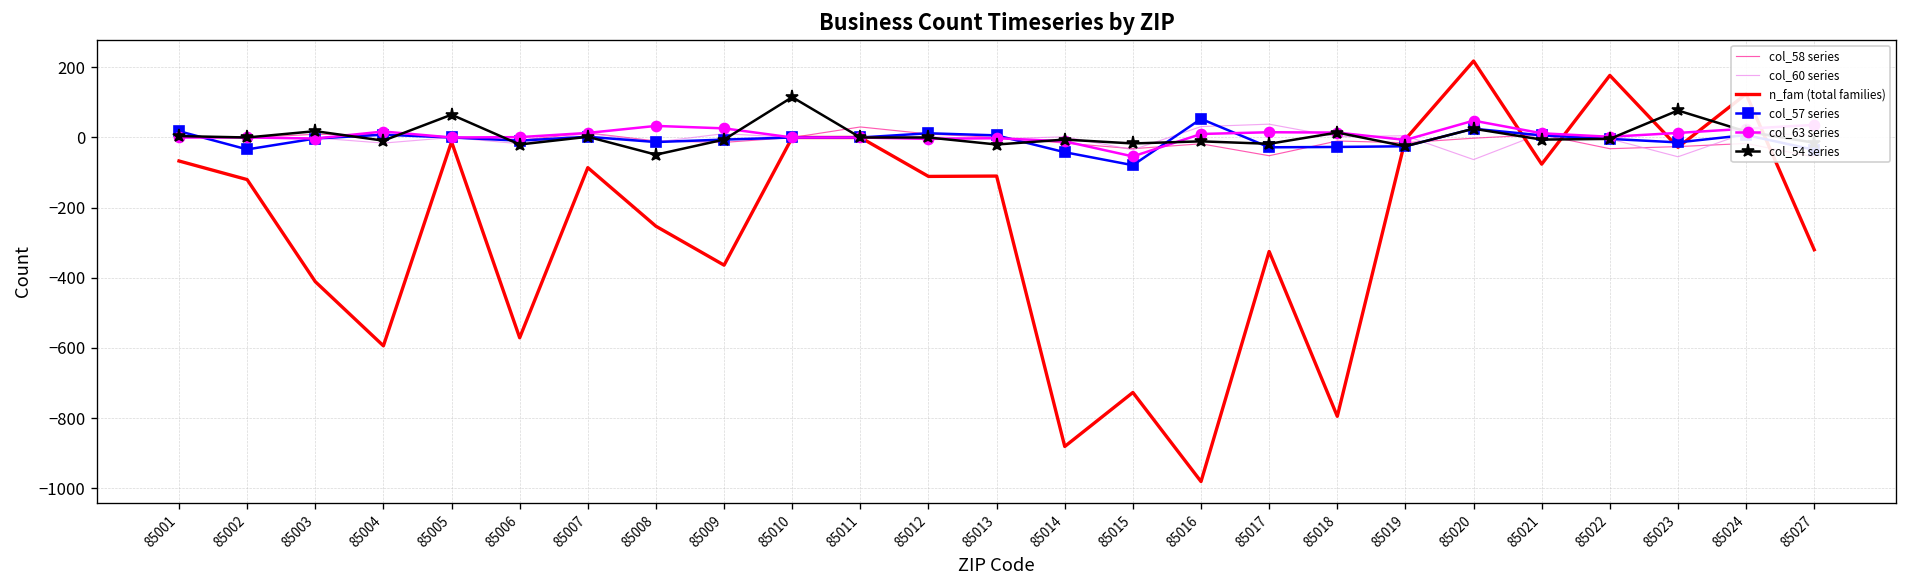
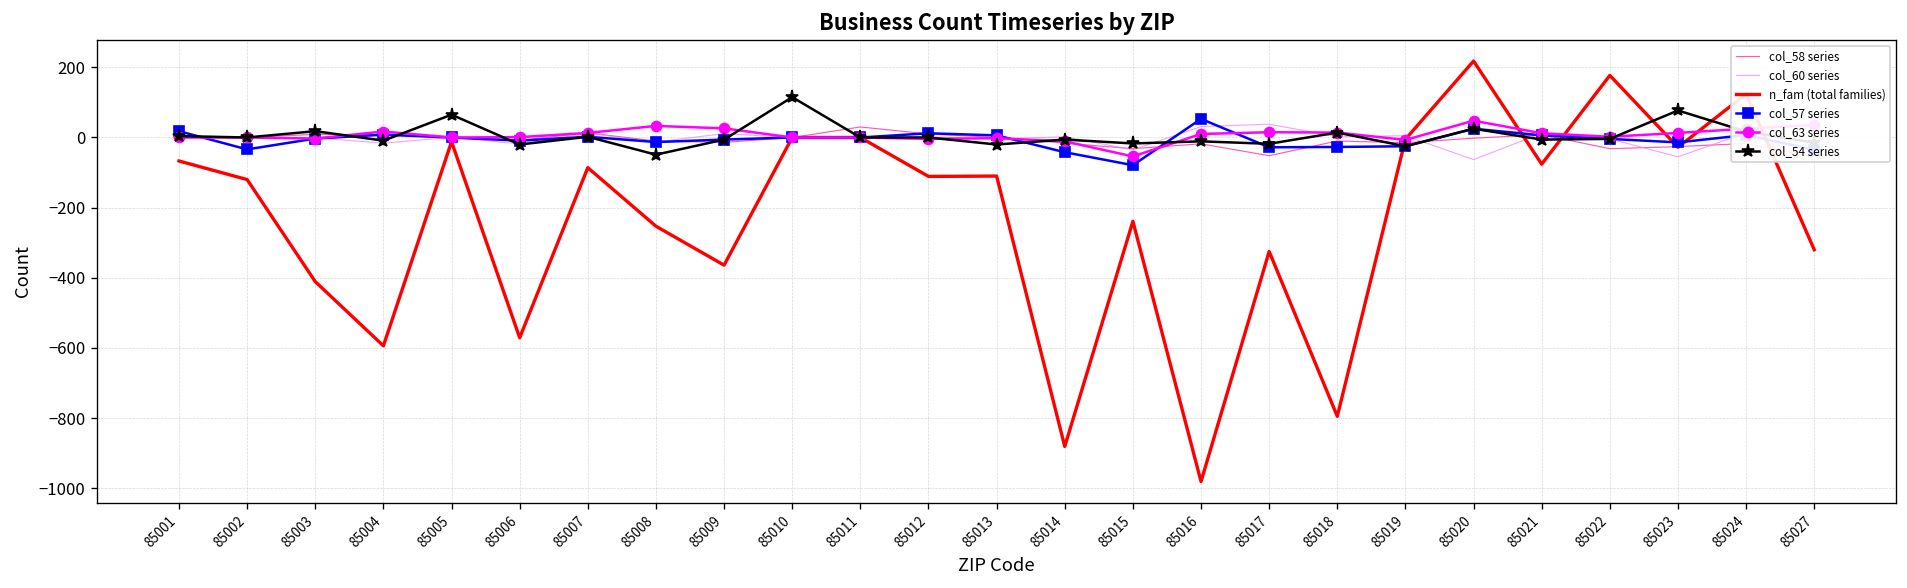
  {
    "col_58 series": {
      "85003": 10,
      "85011": 30,
      "85017": -50,
      "85018": -10,
      "85020": 0,
      "85022": -30
    },
    "col_60 series": {
      "85009": 10,
      "85016": 30,
      "85017": 40,
      "85018": 0,
      "85019": 10,
      "85020": -60,
      "85023": -60
    },
    "n_fam (total families)": {
      "85001": -70,
      "85002": -120,
      "85003": -410,
      "85004": -590,
      "85005": -10,
      "85006": -570,
      "85007": -90,
      "85008": -250,
      "85009": -360,
      "85012": -110,
      "85013": -110,
      "85014": -880,
-     "85015": -730,
+     "85015": -240,
      "85016": -980,
      "85017": -330,
      "85018": -800,
      "85020": 220,
      "85021": -80,
      "85022": 180,
      "85027": -320
    },
    "col_57 series": {
      "85001": 20,
      "85002": -30,
      "85014": -40,
      "85015": -80,
      "85016": 50,
      "85017": -30,
      "85018": -30,
      "85023": -10
    },
    "col_63 series": {
      "85004": 20,
      "85006": 0,
      "85008": 30,
      "85009": 30,
      "85015": -50,
      "85016": 10,
      "85017": 20,
      "85020": 50,
      "85023": 10
    },
    "col_54 series": {
      "85003": 20,
      "85005": 70,
      "85008": -50,
      "85010": 120,
      "85013": -20,
      "85015": -20,
      "85017": -20,
      "85021": -10,
      "85023": 80
    }
  }
